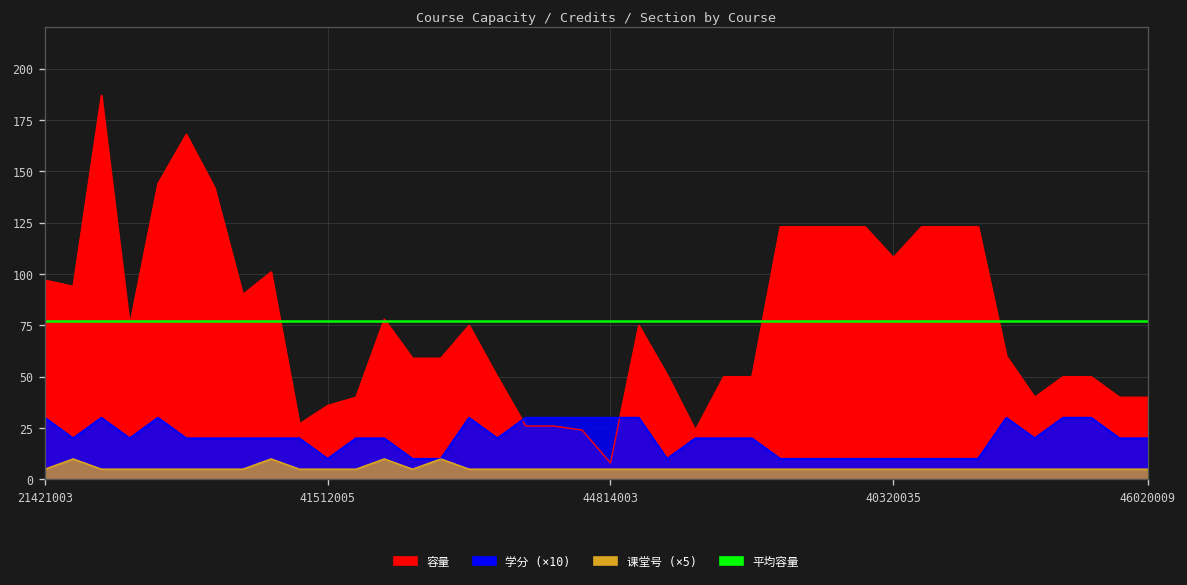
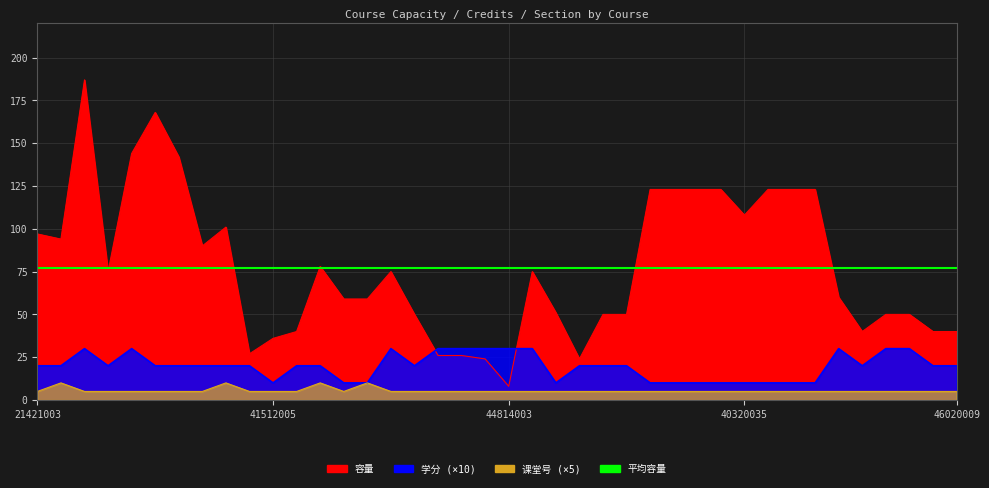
  {
    "容量": {
      "21421003": 97,
      "41512005": 36,
      "44814003": 8,
      "40320035": 108,
      "46020009": 40
    },
    "学分 (×10)": {
-     "21421003": 30,
+     "21421003": 20,
      "41512005": 10,
      "44814003": 30,
      "40320035": 10,
      "46020009": 20
    },
    "课堂号 (×5)": {
      "21421003": 5,
      "41512005": 5,
      "44814003": 5,
      "40320035": 5,
      "46020009": 5
    }
  }
